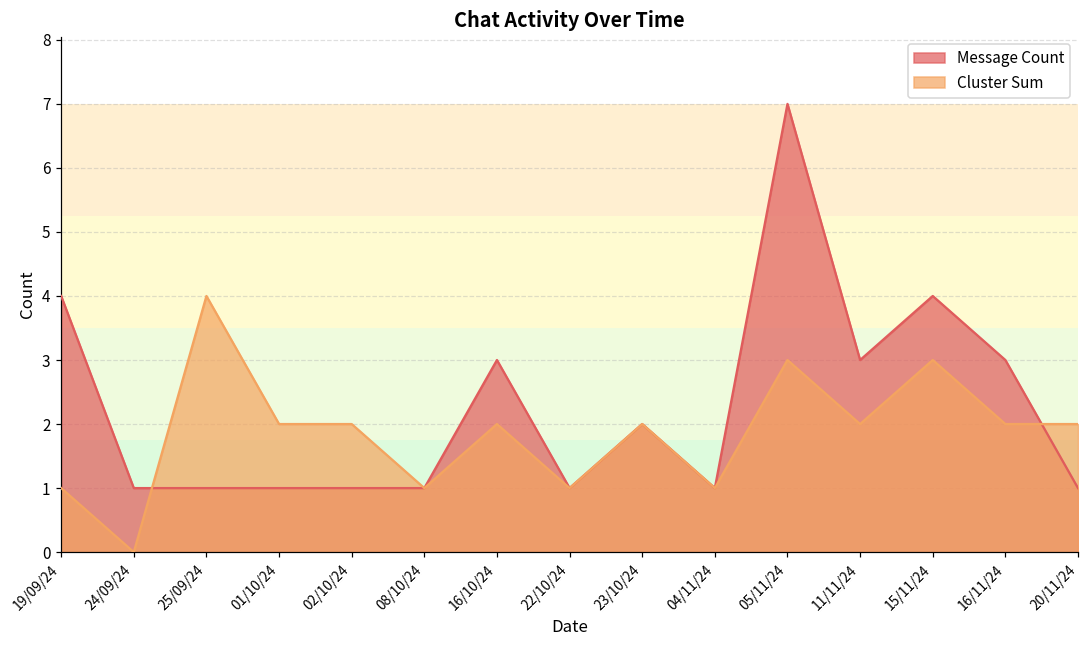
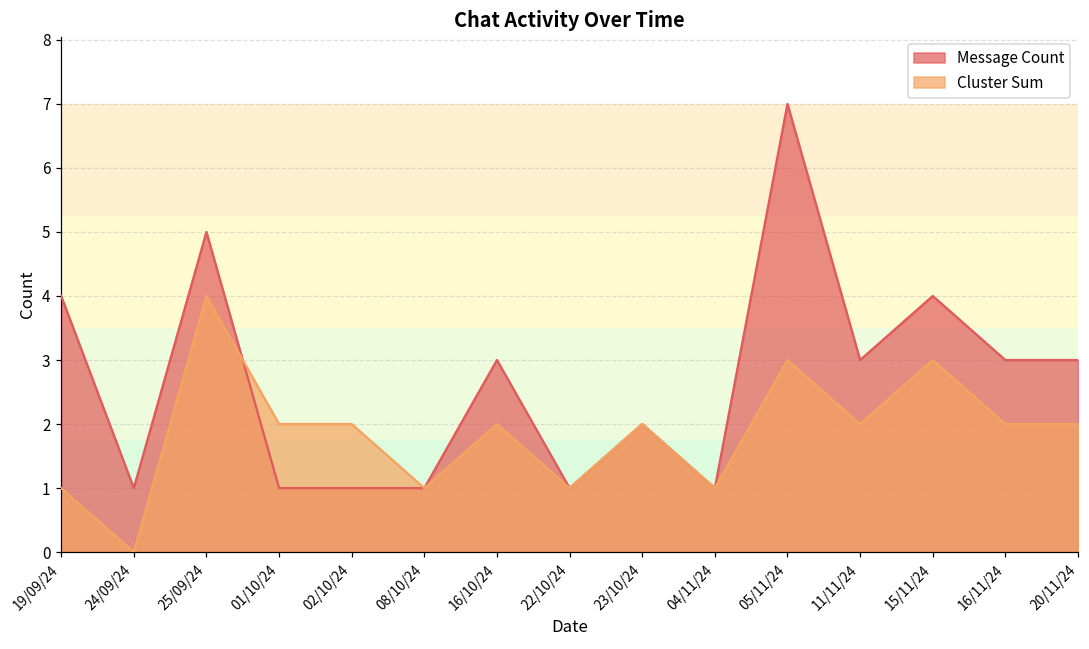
  {
    "Message Count": {
      "19/09/24": 4,
      "24/09/24": 1,
-     "25/09/24": 1,
+     "25/09/24": 5,
      "01/10/24": 1,
      "02/10/24": 1,
      "16/10/24": 3,
      "05/11/24": 7,
      "11/11/24": 3,
      "15/11/24": 4,
      "16/11/24": 3,
-     "20/11/24": 1
+     "20/11/24": 3
    },
    "Cluster Sum": {
      "19/09/24": 1,
      "24/09/24": 0,
      "25/09/24": 4,
      "01/10/24": 2,
      "02/10/24": 2,
      "16/10/24": 2,
      "05/11/24": 3,
      "11/11/24": 2,
      "15/11/24": 3,
      "16/11/24": 2,
      "20/11/24": 2
    }
  }
